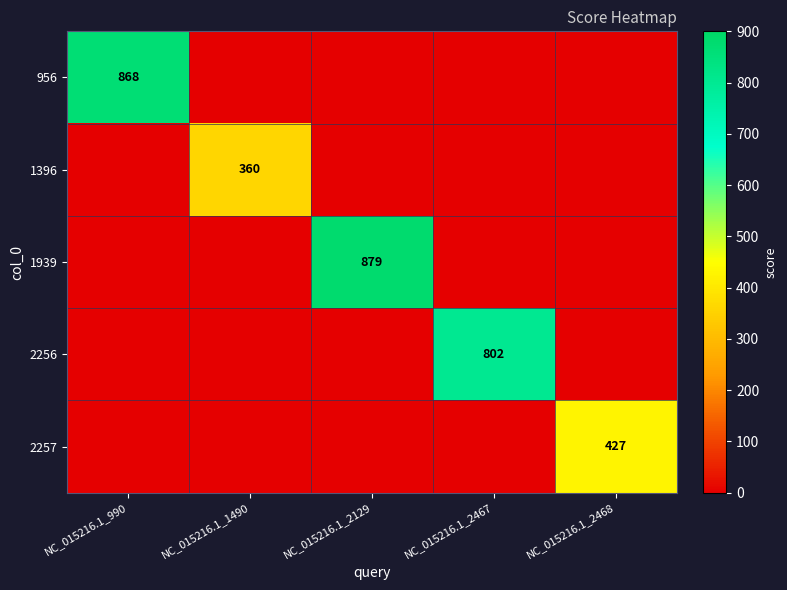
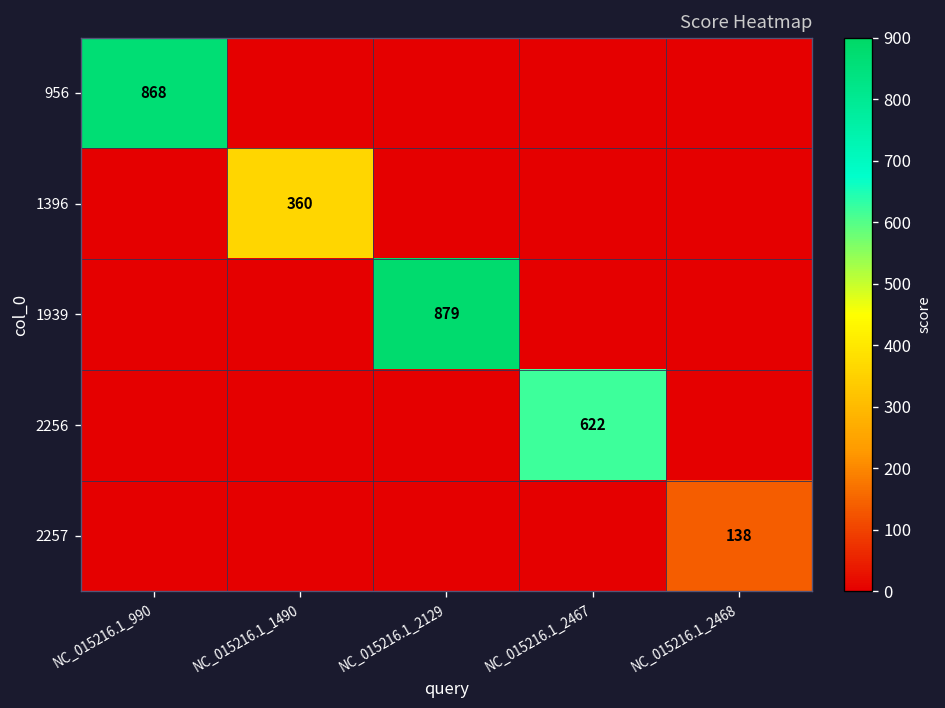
  {
    "956": {
      "NC_015216.1_990": 868
    },
    "1396": {
      "NC_015216.1_1490": 360
    },
    "1939": {
      "NC_015216.1_2129": 879
    },
    "2256": {
-     "NC_015216.1_2467": 802
+     "NC_015216.1_2467": 622
    },
    "2257": {
-     "NC_015216.1_2468": 427
+     "NC_015216.1_2468": 138
    }
  }
